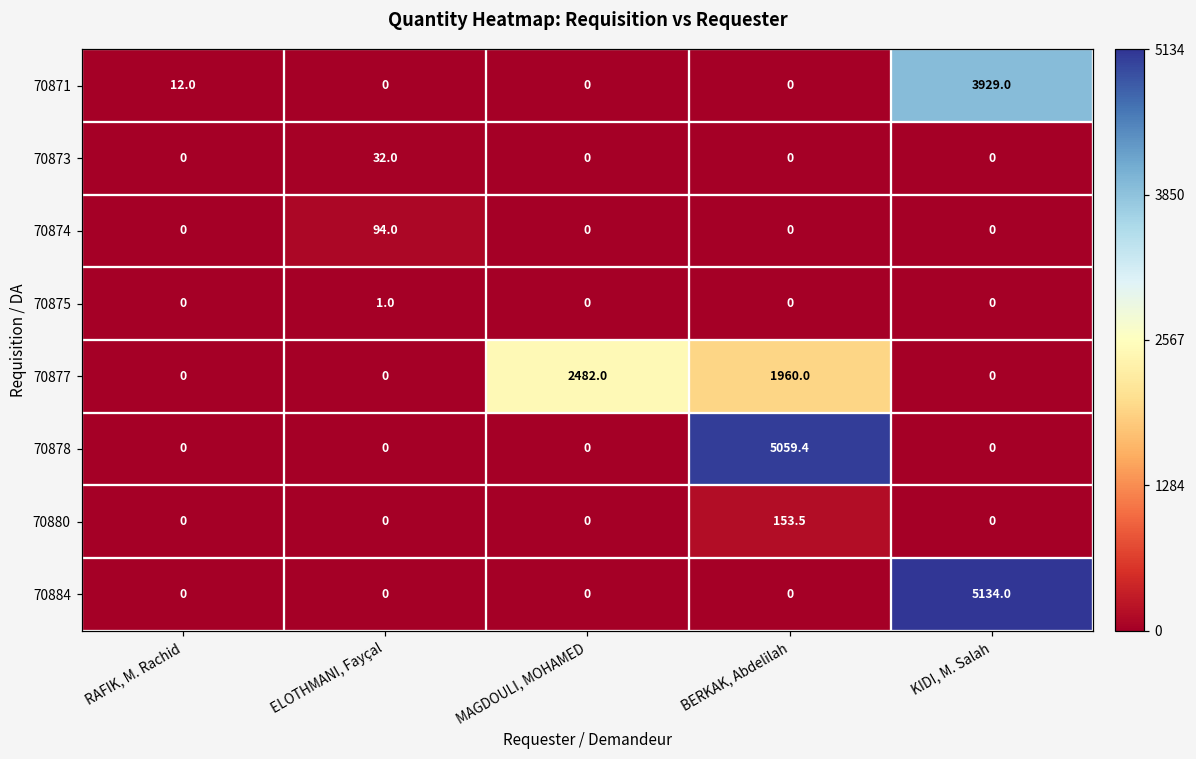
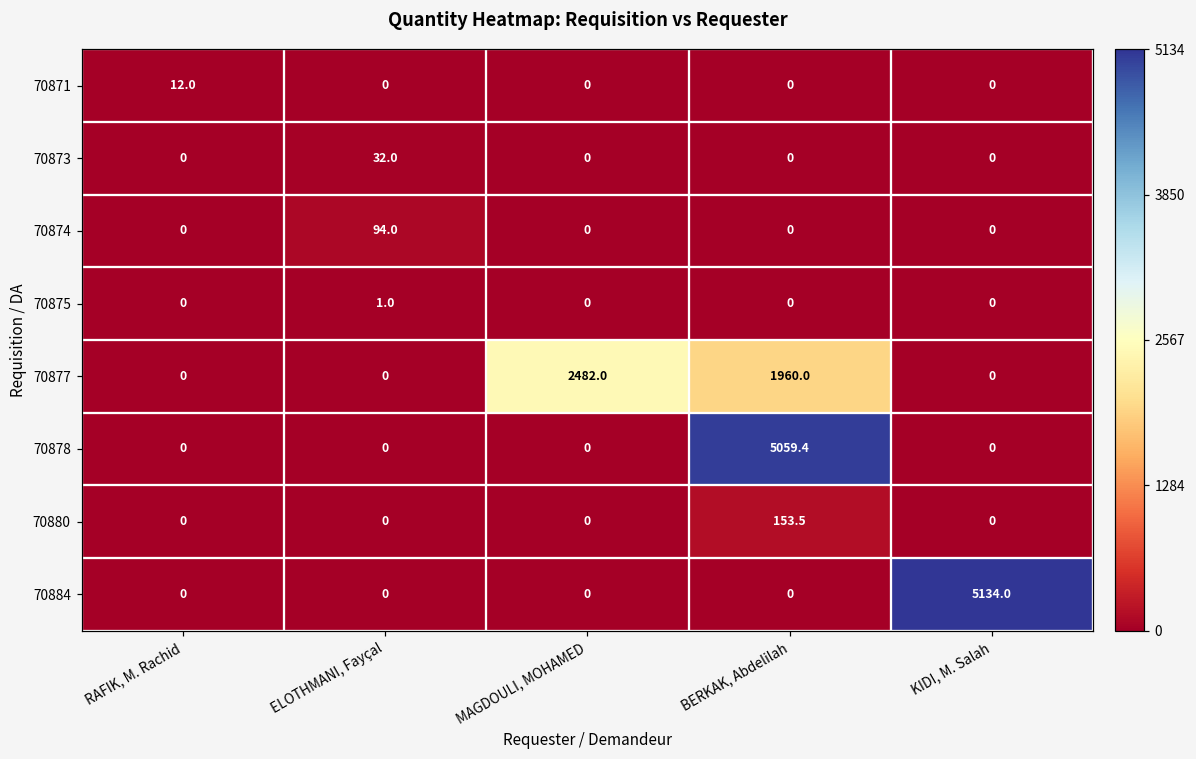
  {
    "70871": {
      "RAFIK, M. Rachid": 12.0,
      "ELOTHMANI, Fayçal": 0,
      "MAGDOULI, MOHAMED": 0,
      "BERKAK, Abdelilah": 0,
-     "KIDI, M. Salah": 3929.0
+     "KIDI, M. Salah": 0
    },
    "70873": {
      "RAFIK, M. Rachid": 0,
      "ELOTHMANI, Fayçal": 32.0,
      "MAGDOULI, MOHAMED": 0,
      "BERKAK, Abdelilah": 0,
      "KIDI, M. Salah": 0
    },
    "70874": {
      "RAFIK, M. Rachid": 0,
      "ELOTHMANI, Fayçal": 94.0,
      "MAGDOULI, MOHAMED": 0,
      "BERKAK, Abdelilah": 0,
      "KIDI, M. Salah": 0
    },
    "70875": {
      "RAFIK, M. Rachid": 0,
      "ELOTHMANI, Fayçal": 1.0,
      "MAGDOULI, MOHAMED": 0,
      "BERKAK, Abdelilah": 0,
      "KIDI, M. Salah": 0
    },
    "70877": {
      "RAFIK, M. Rachid": 0,
      "ELOTHMANI, Fayçal": 0,
      "MAGDOULI, MOHAMED": 2482.0,
      "BERKAK, Abdelilah": 1960.0,
      "KIDI, M. Salah": 0
    },
    "70878": {
      "RAFIK, M. Rachid": 0,
      "ELOTHMANI, Fayçal": 0,
      "MAGDOULI, MOHAMED": 0,
      "BERKAK, Abdelilah": 5059.4,
      "KIDI, M. Salah": 0
    },
    "70880": {
      "RAFIK, M. Rachid": 0,
      "ELOTHMANI, Fayçal": 0,
      "MAGDOULI, MOHAMED": 0,
      "BERKAK, Abdelilah": 153.5,
      "KIDI, M. Salah": 0
    },
    "70884": {
      "RAFIK, M. Rachid": 0,
      "ELOTHMANI, Fayçal": 0,
      "MAGDOULI, MOHAMED": 0,
      "BERKAK, Abdelilah": 0,
      "KIDI, M. Salah": 5134.0
    }
  }
